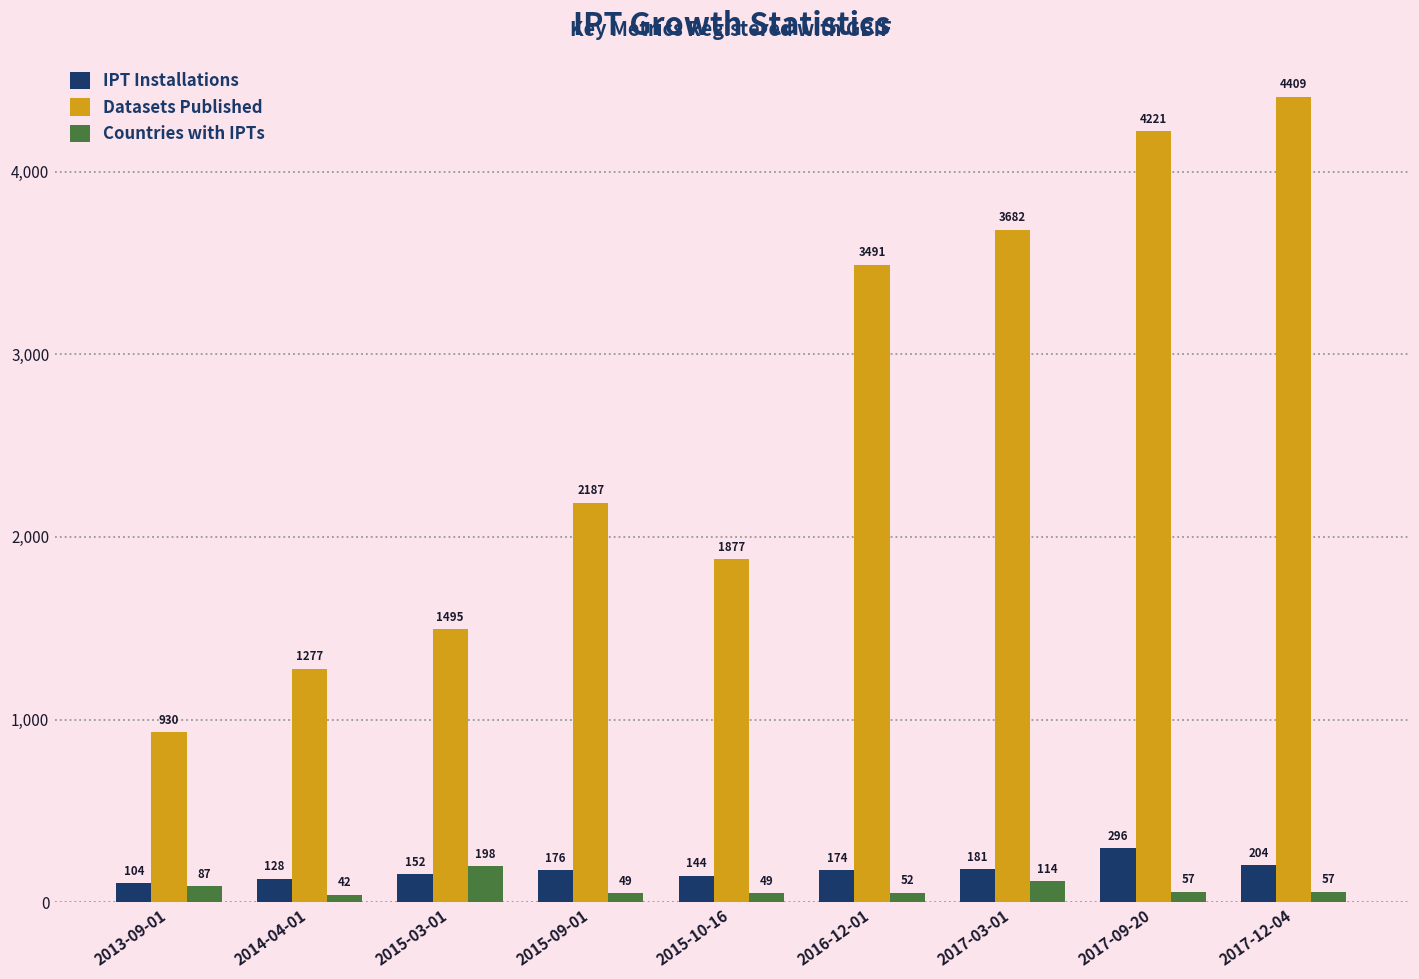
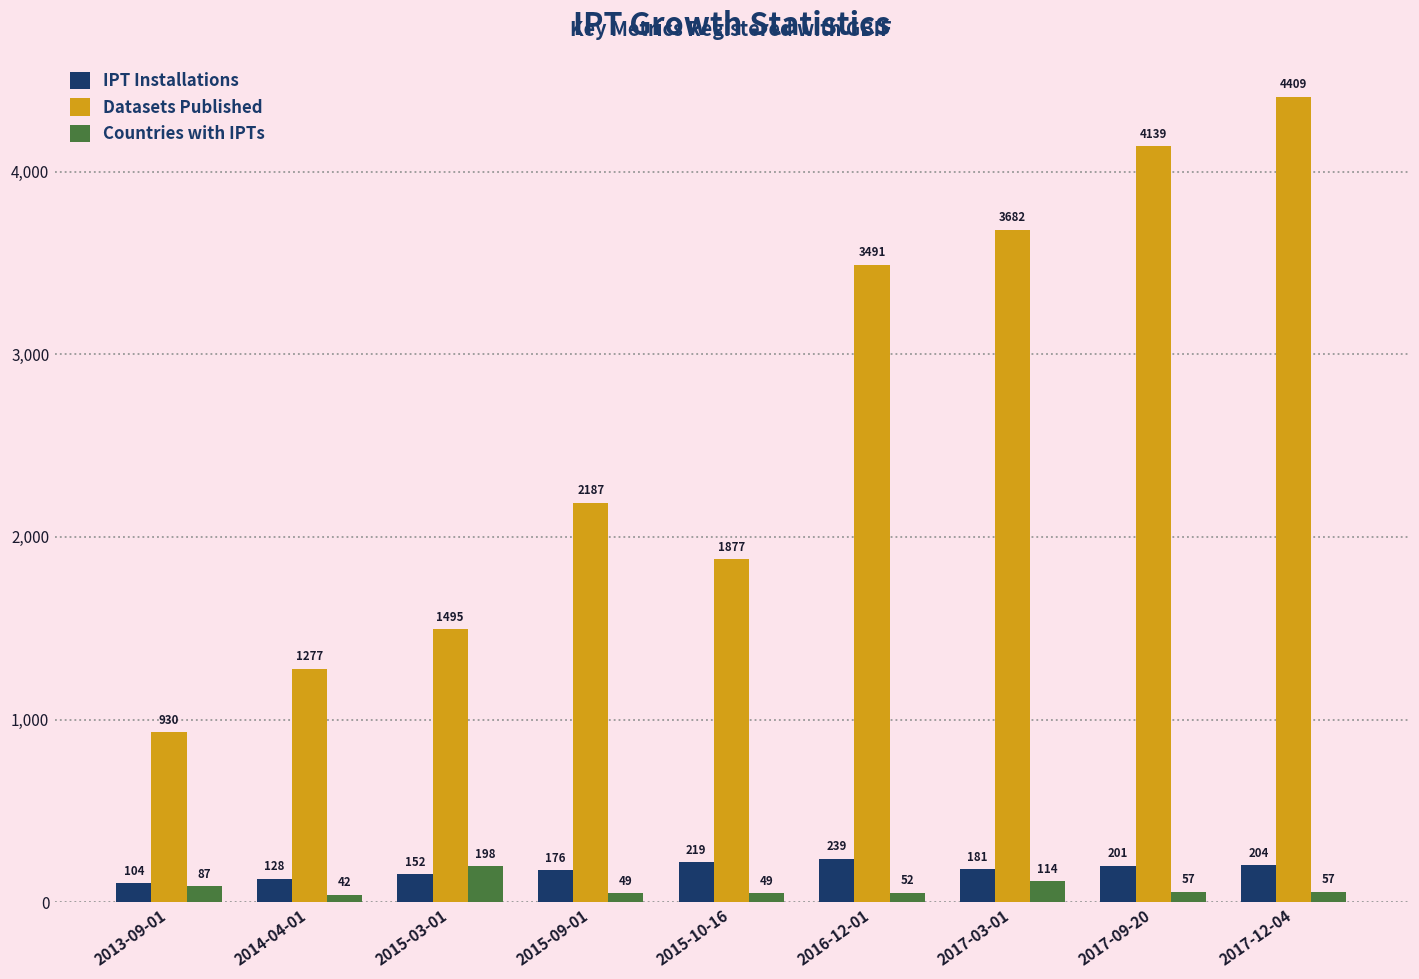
  {
    "IPT Installations": {
      "2013-09-01": 104,
      "2014-04-01": 128,
      "2015-03-01": 152,
      "2015-09-01": 176,
-     "2015-10-16": 144,
-     "2016-12-01": 174,
+     "2015-10-16": 219,
+     "2016-12-01": 239,
      "2017-03-01": 181,
-     "2017-09-20": 296,
+     "2017-09-20": 201,
      "2017-12-04": 204
    },
    "Datasets Published": {
      "2013-09-01": 930,
      "2014-04-01": 1277,
      "2015-03-01": 1495,
      "2015-09-01": 2187,
      "2015-10-16": 1877,
      "2016-12-01": 3491,
      "2017-03-01": 3682,
-     "2017-09-20": 4221,
+     "2017-09-20": 4139,
      "2017-12-04": 4409
    },
    "Countries with IPTs": {
      "2013-09-01": 87,
      "2014-04-01": 42,
      "2015-03-01": 198,
      "2015-09-01": 49,
      "2015-10-16": 49,
      "2016-12-01": 52,
      "2017-03-01": 114,
      "2017-09-20": 57,
      "2017-12-04": 57
    }
  }
